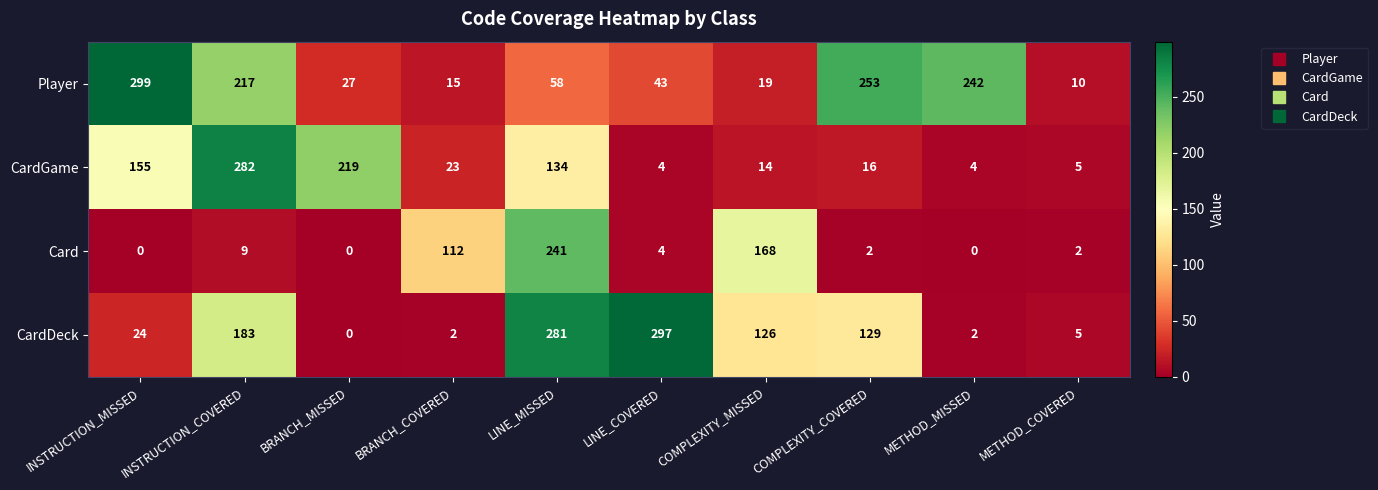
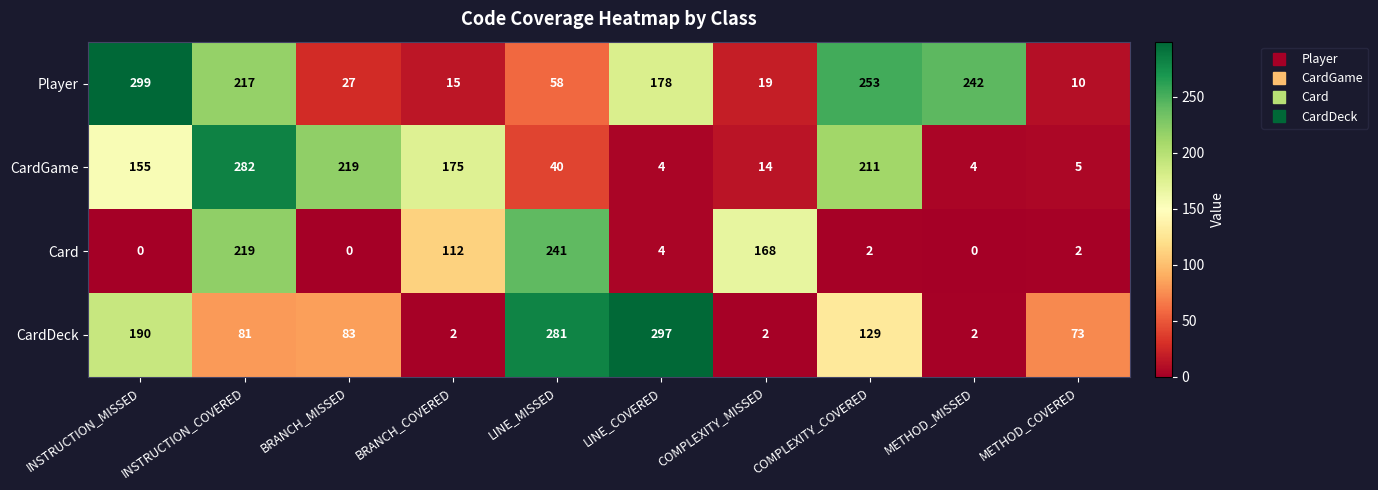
  {
    "Player": {
      "INSTRUCTION_MISSED": 299,
      "INSTRUCTION_COVERED": 217,
      "BRANCH_MISSED": 27,
      "BRANCH_COVERED": 15,
      "LINE_MISSED": 58,
-     "LINE_COVERED": 43,
+     "LINE_COVERED": 178,
      "COMPLEXITY_MISSED": 19,
      "COMPLEXITY_COVERED": 253,
      "METHOD_MISSED": 242,
      "METHOD_COVERED": 10
    },
    "CardGame": {
      "INSTRUCTION_MISSED": 155,
      "INSTRUCTION_COVERED": 282,
      "BRANCH_MISSED": 219,
-     "BRANCH_COVERED": 23,
-     "LINE_MISSED": 134,
+     "BRANCH_COVERED": 175,
+     "LINE_MISSED": 40,
      "LINE_COVERED": 4,
      "COMPLEXITY_MISSED": 14,
-     "COMPLEXITY_COVERED": 16,
+     "COMPLEXITY_COVERED": 211,
      "METHOD_MISSED": 4,
      "METHOD_COVERED": 5
    },
    "Card": {
      "INSTRUCTION_MISSED": 0,
-     "INSTRUCTION_COVERED": 9,
+     "INSTRUCTION_COVERED": 219,
      "BRANCH_MISSED": 0,
      "BRANCH_COVERED": 112,
      "LINE_MISSED": 241,
      "LINE_COVERED": 4,
      "COMPLEXITY_MISSED": 168,
      "COMPLEXITY_COVERED": 2,
      "METHOD_MISSED": 0,
      "METHOD_COVERED": 2
    },
    "CardDeck": {
-     "INSTRUCTION_MISSED": 24,
-     "INSTRUCTION_COVERED": 183,
-     "BRANCH_MISSED": 0,
+     "INSTRUCTION_MISSED": 190,
+     "INSTRUCTION_COVERED": 81,
+     "BRANCH_MISSED": 83,
      "BRANCH_COVERED": 2,
      "LINE_MISSED": 281,
      "LINE_COVERED": 297,
-     "COMPLEXITY_MISSED": 126,
+     "COMPLEXITY_MISSED": 2,
      "COMPLEXITY_COVERED": 129,
      "METHOD_MISSED": 2,
-     "METHOD_COVERED": 5
+     "METHOD_COVERED": 73
    }
  }
